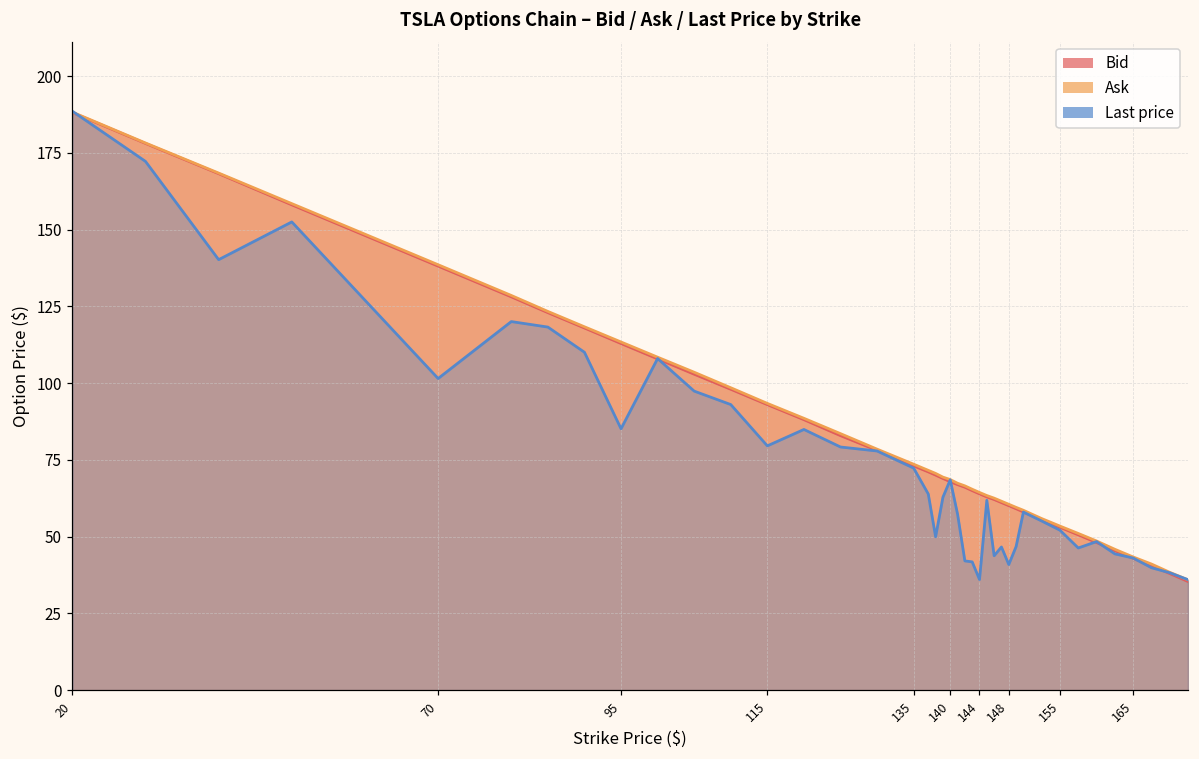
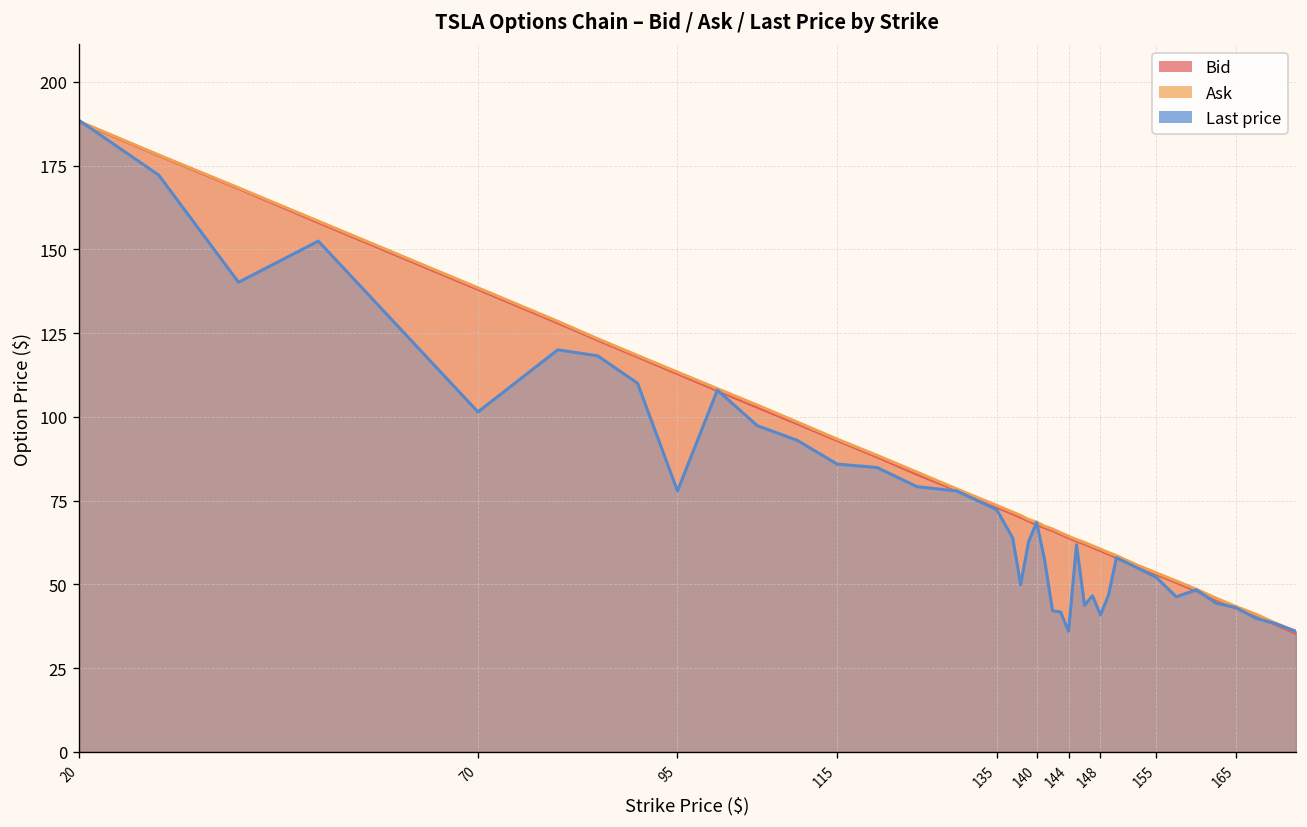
  {
    "Last price": {
      "70": 102,
-     "95": 85,
-     "115": 80,
+     "95": 78,
+     "115": 86,
      "144": 36,
      "148": 41,
      "155": 52
    }
  }
